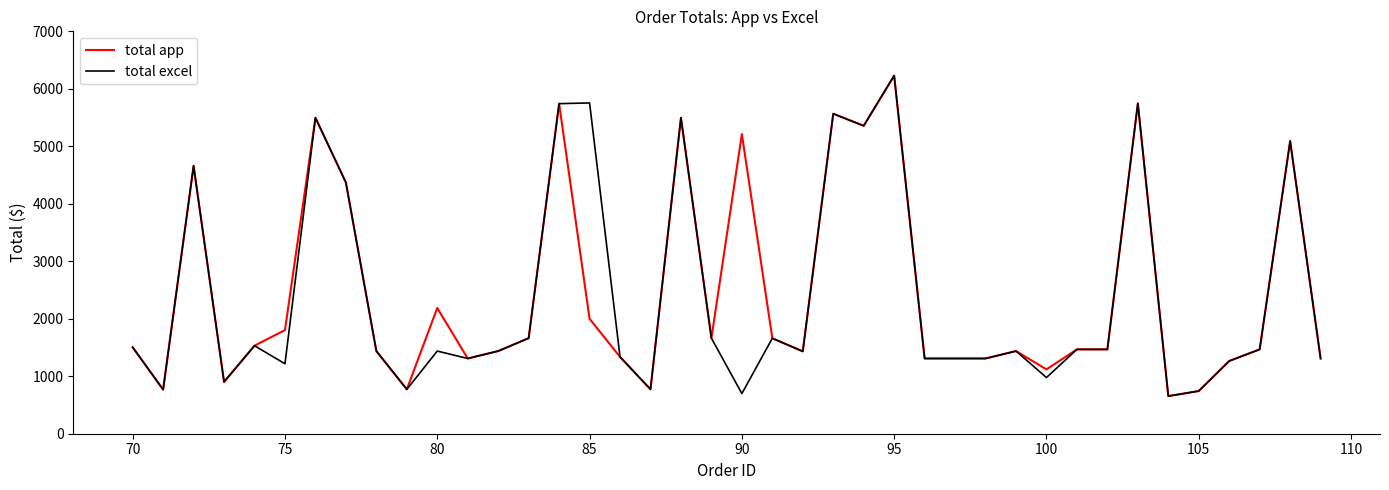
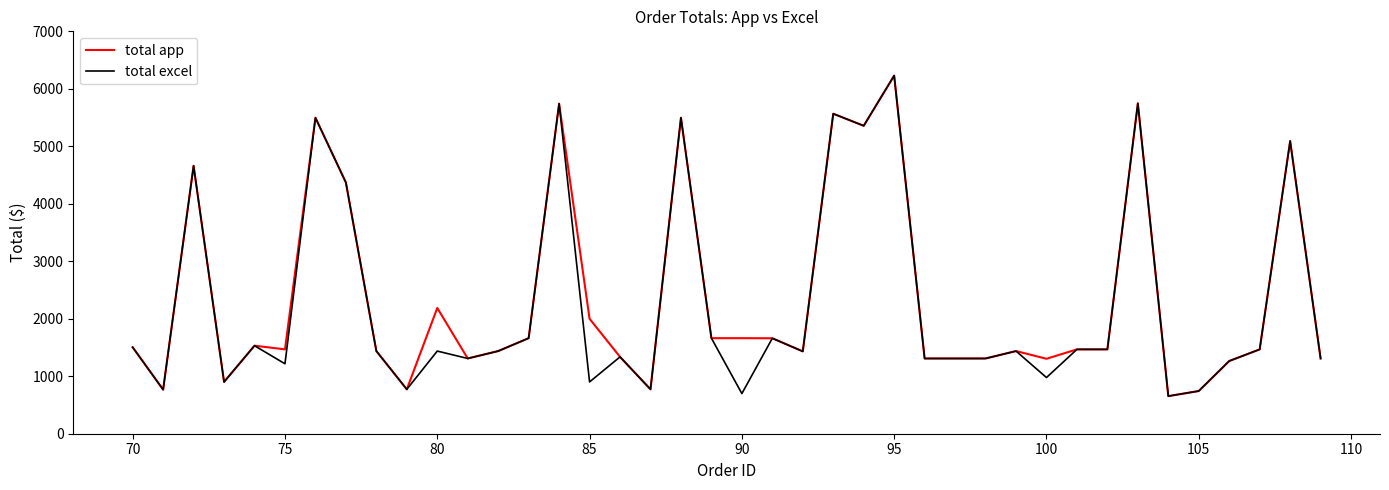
  {
    "total app": {
-     "75": 1800,
+     "75": 1500,
      "80": 2200,
      "85": 2000,
-     "90": 5200,
-     "100": 1100
+     "90": 1700,
+     "100": 1300
    },
    "total excel": {
      "75": 1200,
      "80": 1400,
-     "85": 5800,
+     "85": 900,
      "90": 700,
      "100": 1000
    }
  }
